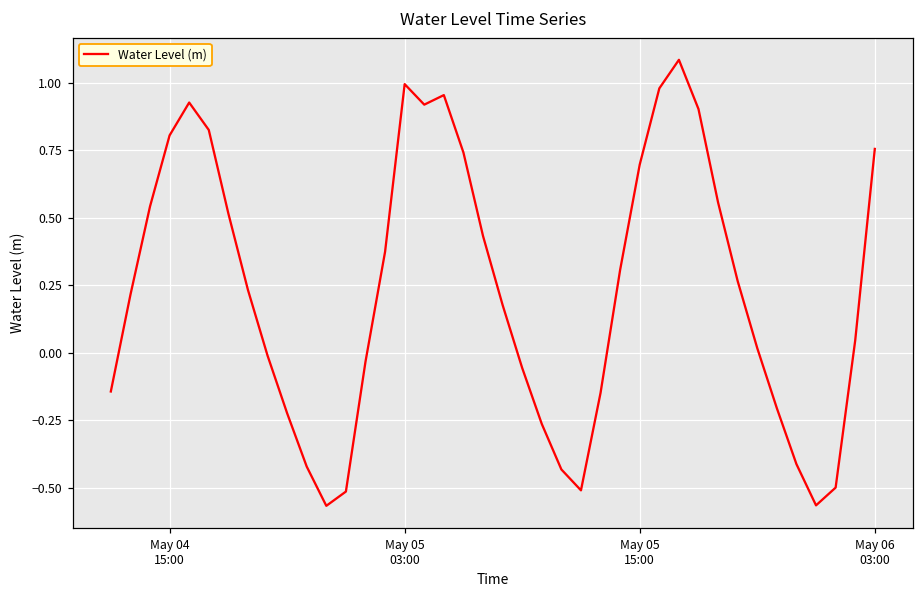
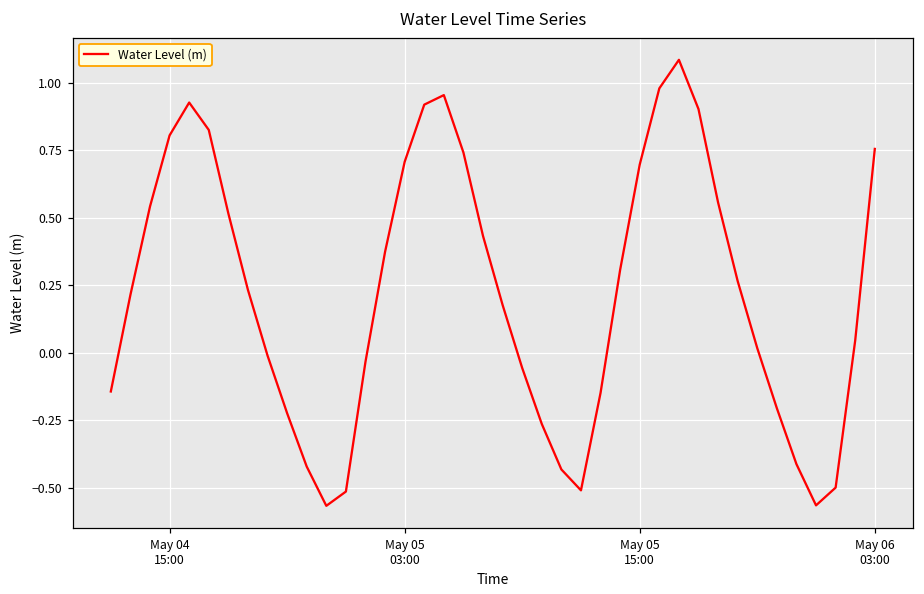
  {
    "May 04 15:00": 0.81,
-   "May 05 03:00": 1.00,
+   "May 05 03:00": 0.71,
    "May 05 15:00": 0.70,
    "May 06 03:00": 0.75
  }
